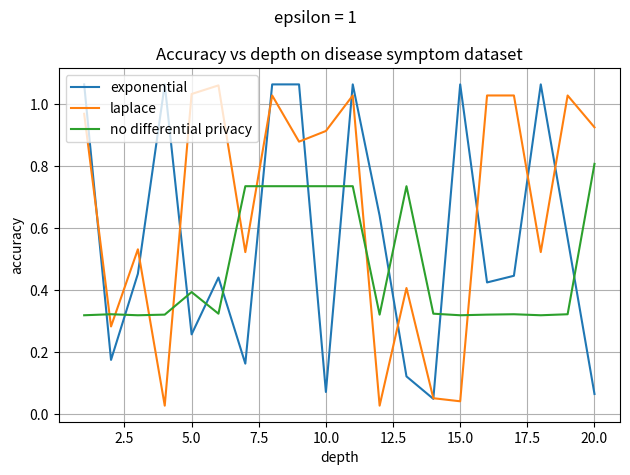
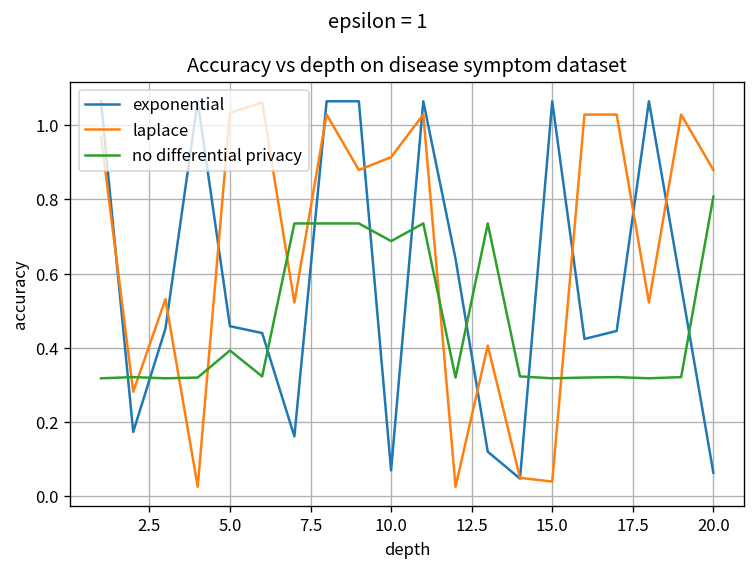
  {
    "exponential": {
-     "5.0": 0.26,
+     "5.0": 0.46,
      "10.0": 0.07,
      "15.0": 1.06,
      "20.0": 0.06
    },
    "laplace": {
      "10.0": 0.91,
      "15.0": 0.04,
-     "20.0": 0.93
+     "20.0": 0.88
    },
    "no differential privacy": {
      "5.0": 0.39,
-     "10.0": 0.74,
+     "10.0": 0.69,
      "15.0": 0.32,
      "20.0": 0.81
    }
  }
